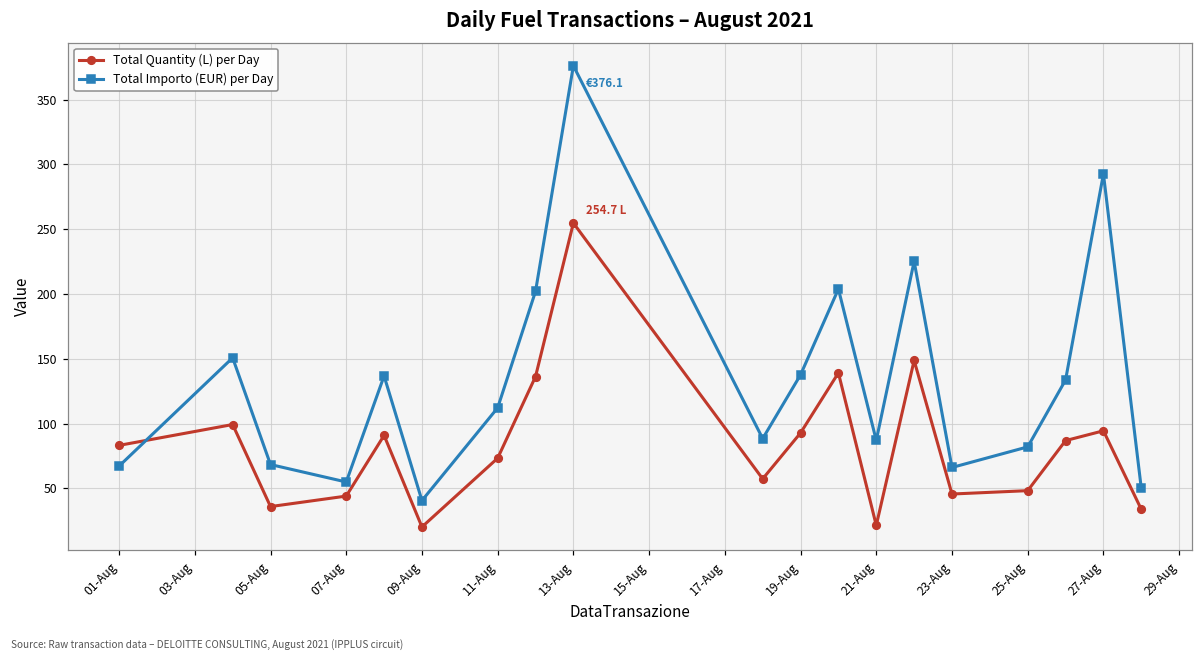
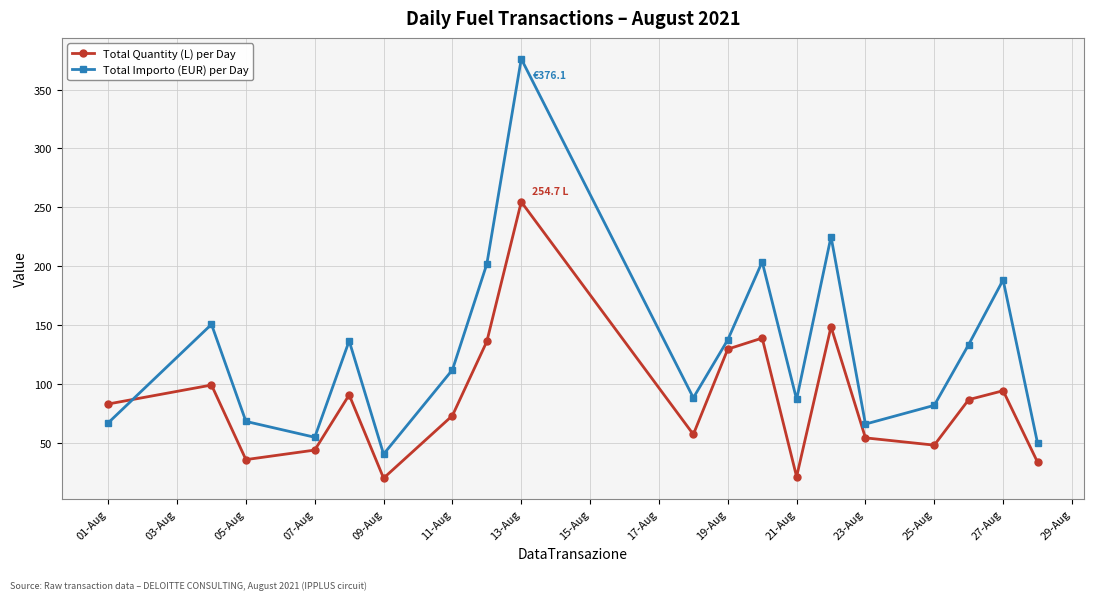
  {
    "Total Quantity (L) per Day": {
      "01-Aug": 83,
      "05-Aug": 36,
      "07-Aug": 44,
      "09-Aug": 20,
      "11-Aug": 73,
-     "19-Aug": 93,
+     "19-Aug": 130,
      "21-Aug": 21,
-     "23-Aug": 46,
+     "23-Aug": 54,
      "25-Aug": 48,
      "27-Aug": 94
    },
    "Total Importo (EUR) per Day": {
      "01-Aug": 67,
      "05-Aug": 68,
      "07-Aug": 55,
      "09-Aug": 41,
      "11-Aug": 112,
      "19-Aug": 138,
      "21-Aug": 87,
      "23-Aug": 66,
      "25-Aug": 82,
-     "27-Aug": 293
+     "27-Aug": 188
    }
  }
